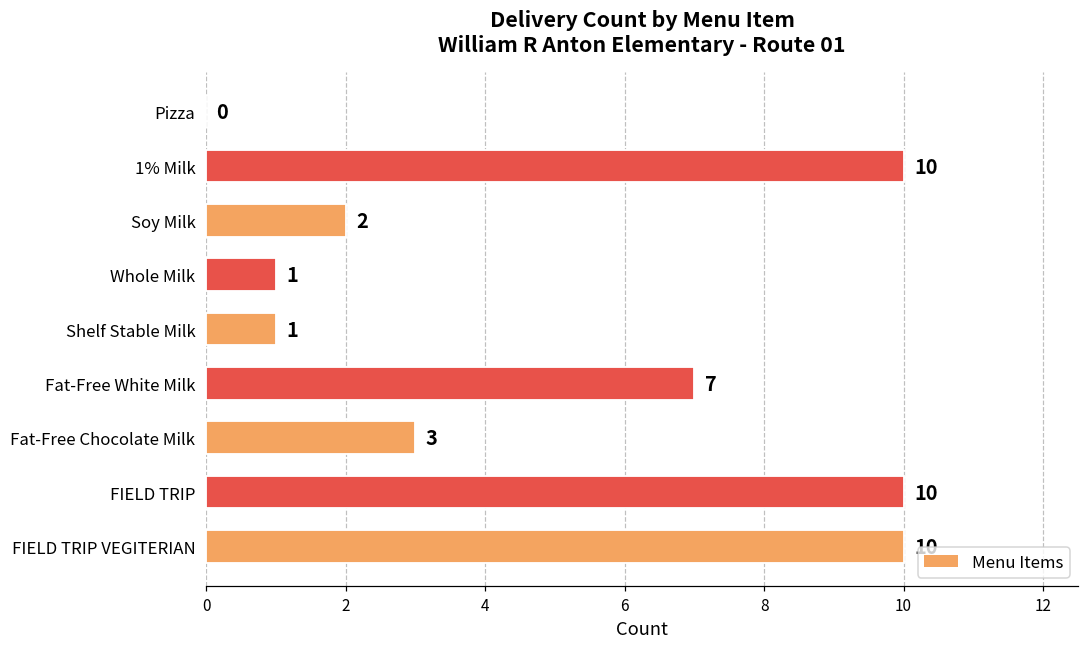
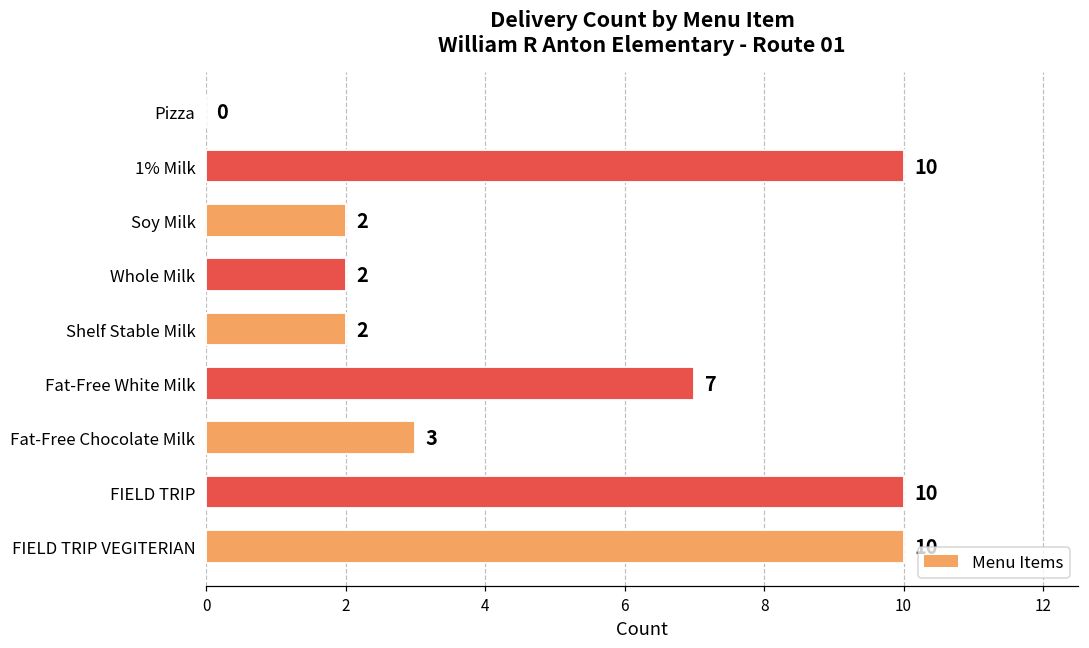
  {
    "Pizza": 0,
    "1% Milk": 10,
    "Soy Milk": 2,
-   "Whole Milk": 1,
-   "Shelf Stable Milk": 1,
+   "Whole Milk": 2,
+   "Shelf Stable Milk": 2,
    "Fat-Free White Milk": 7,
    "Fat-Free Chocolate Milk": 3,
    "FIELD TRIP": 10
  }
